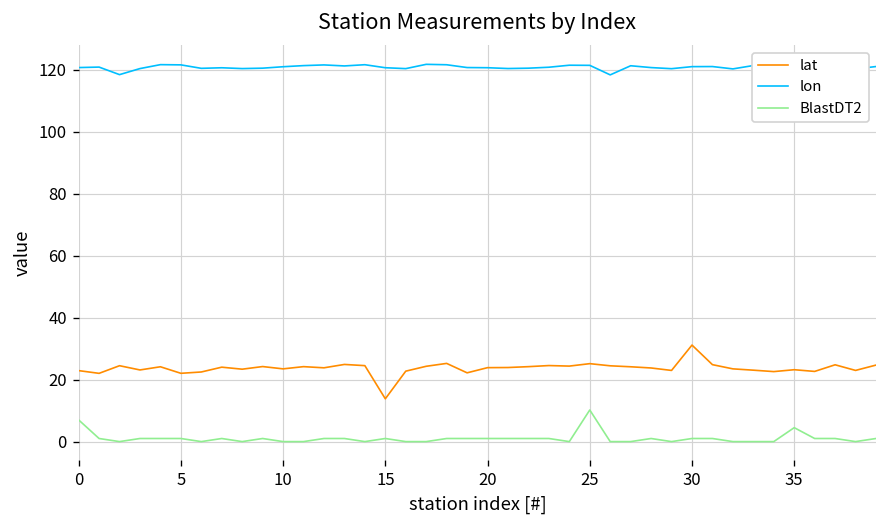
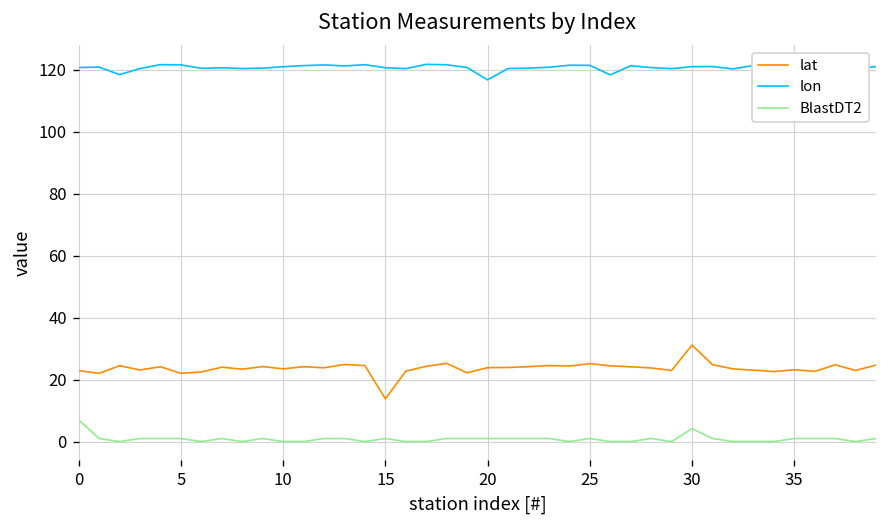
  {
    "lat": {
      "0": 23,
      "5": 22,
      "10": 23,
      "15": 14,
      "20": 24,
      "25": 25,
      "30": 31,
      "35": 23
    },
    "lon": {
      "0": 121,
      "5": 122,
      "10": 121,
      "15": 121,
-     "20": 121,
+     "20": 117,
      "25": 121,
      "30": 121
    },
    "BlastDT2": {
      "0": 7,
      "5": 1,
      "10": 0,
      "15": 1,
      "20": 1,
-     "25": 10,
-     "30": 1,
-     "35": 5
+     "25": 1,
+     "30": 4,
+     "35": 1
    }
  }
